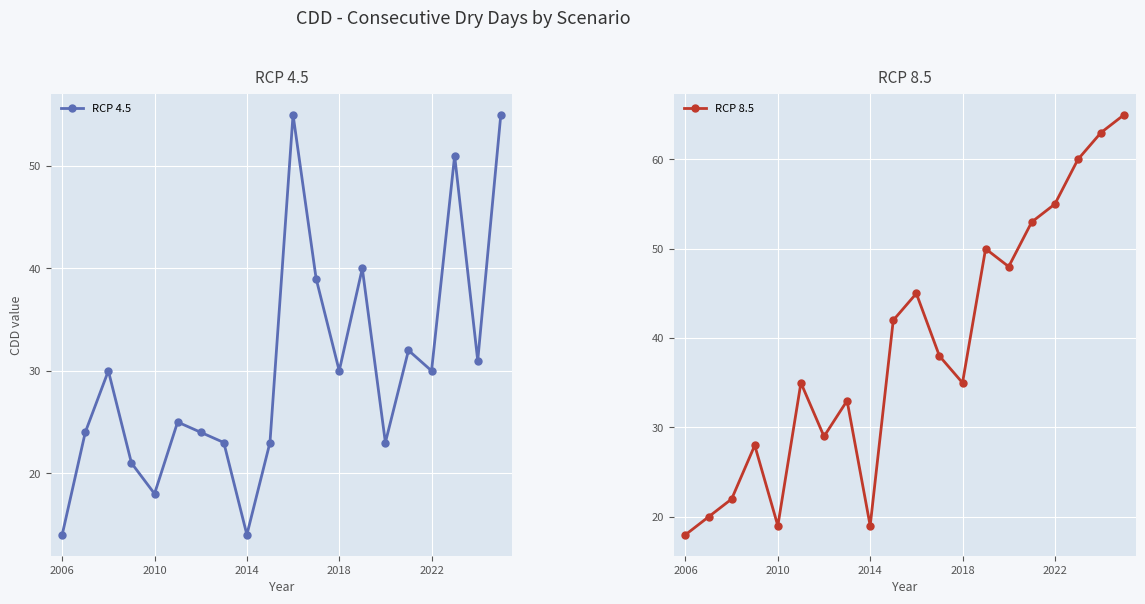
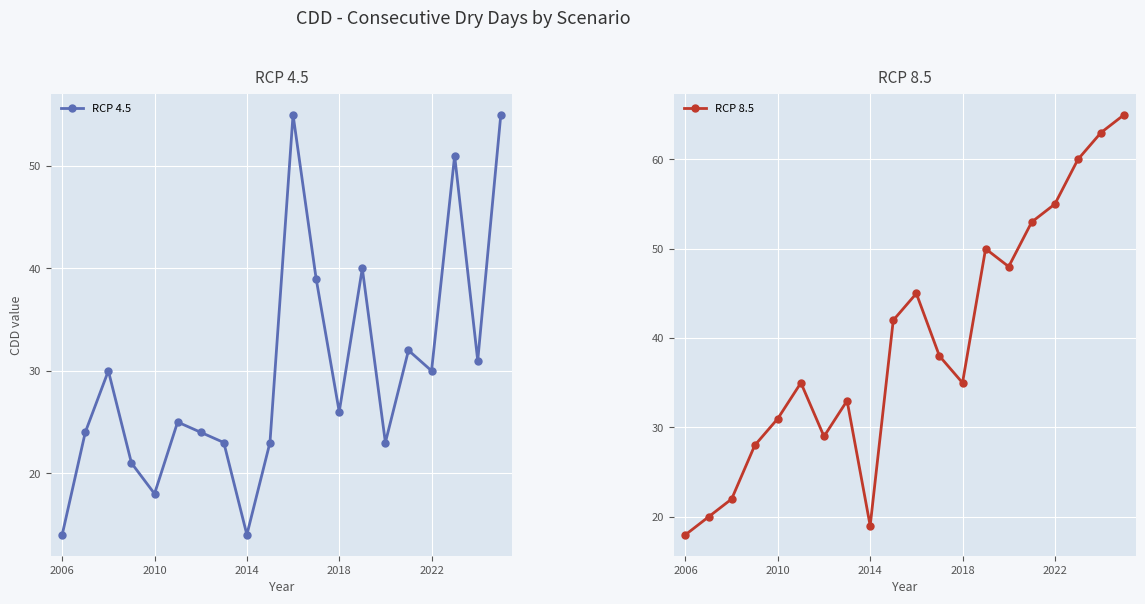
  {
    "RCP 4.5": {
      "2006": 14,
      "2010": 18,
      "2014": 14,
-     "2018": 30,
+     "2018": 26,
      "2022": 30
    },
    "RCP 8.5": {
      "2006": 18,
-     "2010": 19,
+     "2010": 31,
      "2014": 19,
      "2018": 35,
      "2022": 55
    }
  }
